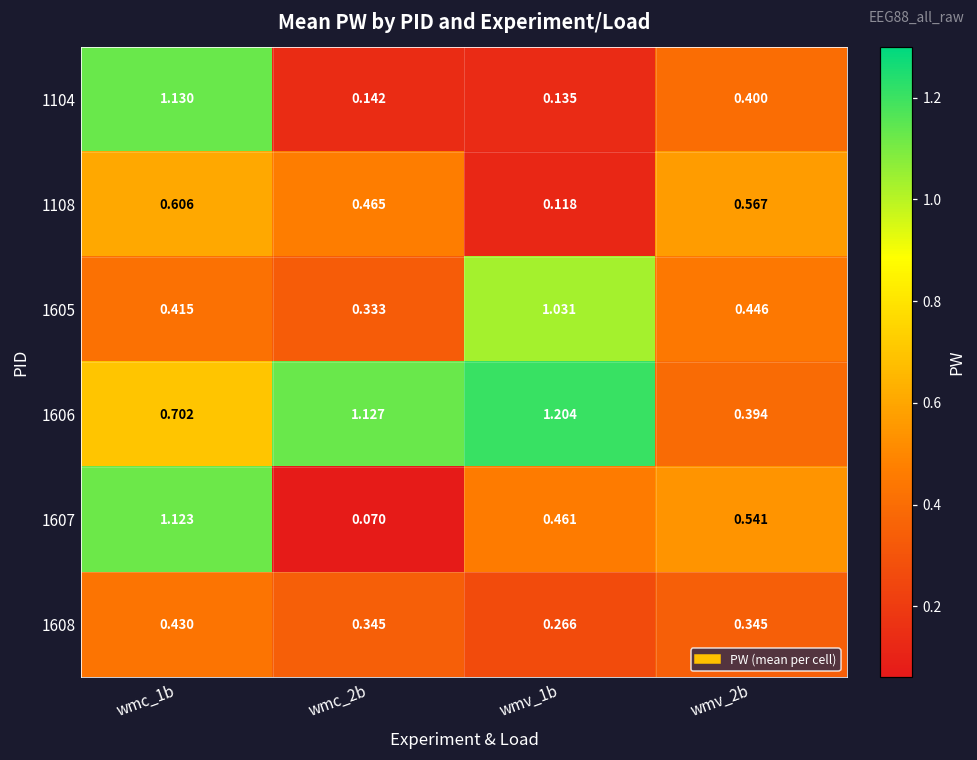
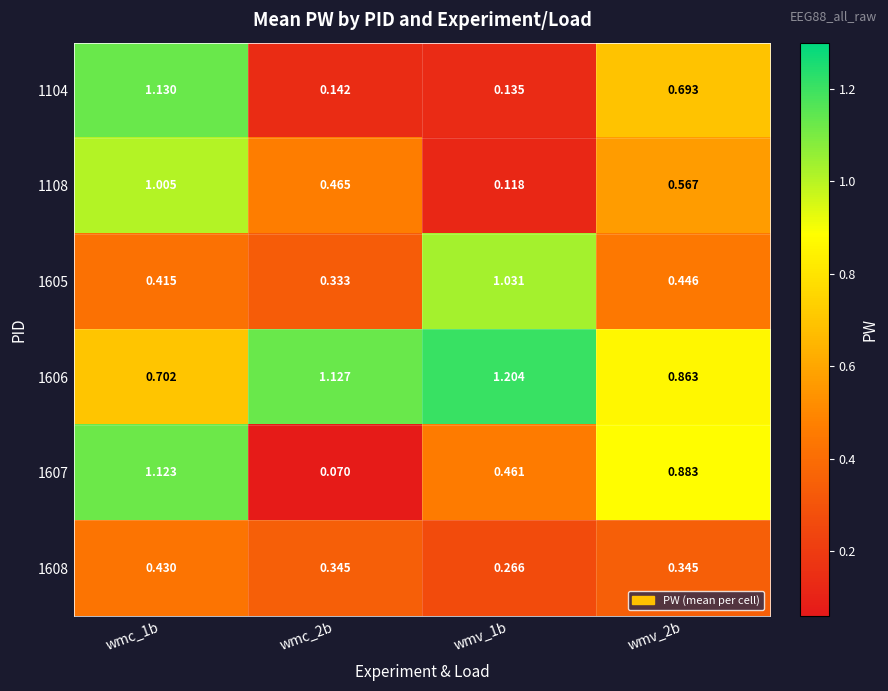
  {
    "1104": {
      "wmc_1b": 1.130,
      "wmc_2b": 0.142,
      "wmv_1b": 0.135,
-     "wmv_2b": 0.400
+     "wmv_2b": 0.693
    },
    "1108": {
-     "wmc_1b": 0.606,
+     "wmc_1b": 1.005,
      "wmc_2b": 0.465,
      "wmv_1b": 0.118,
      "wmv_2b": 0.567
    },
    "1605": {
      "wmc_1b": 0.415,
      "wmc_2b": 0.333,
      "wmv_1b": 1.031,
      "wmv_2b": 0.446
    },
    "1606": {
      "wmc_1b": 0.702,
      "wmc_2b": 1.127,
      "wmv_1b": 1.204,
-     "wmv_2b": 0.394
+     "wmv_2b": 0.863
    },
    "1607": {
      "wmc_1b": 1.123,
      "wmc_2b": 0.070,
      "wmv_1b": 0.461,
-     "wmv_2b": 0.541
+     "wmv_2b": 0.883
    },
    "1608": {
      "wmc_1b": 0.430,
      "wmc_2b": 0.345,
      "wmv_1b": 0.266,
      "wmv_2b": 0.345
    }
  }
